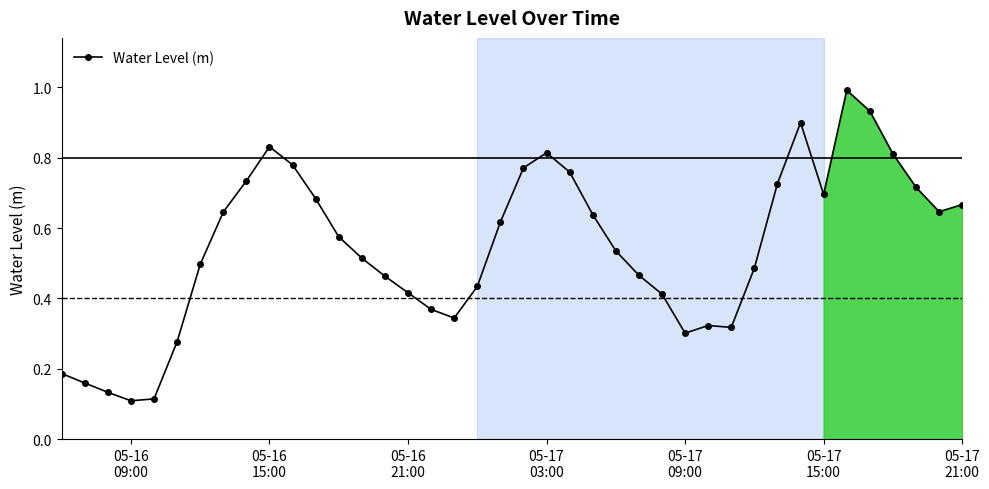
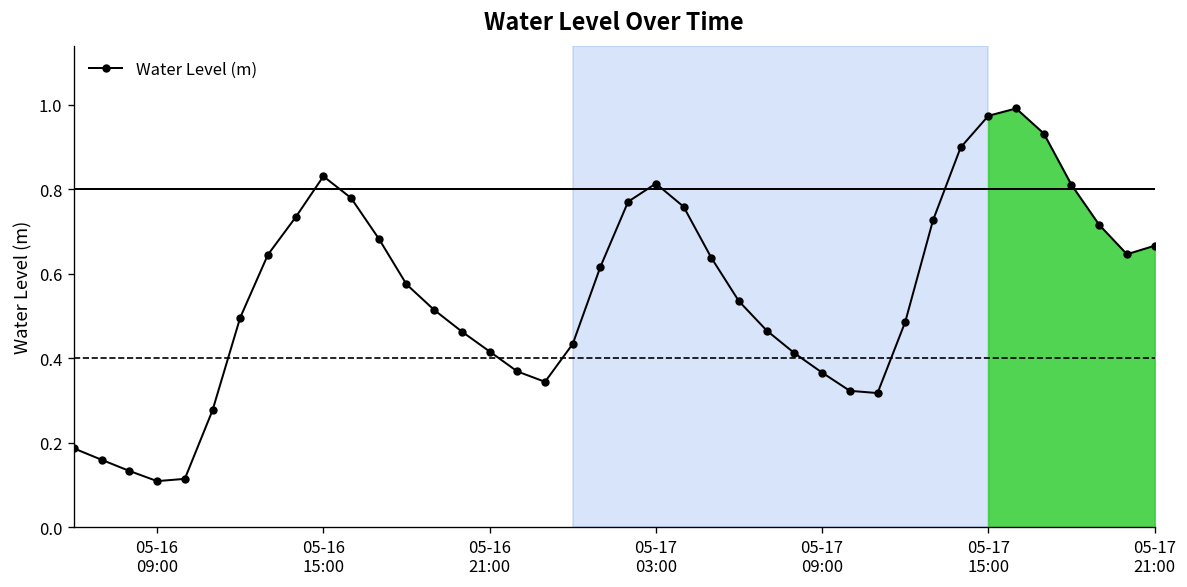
  {
    "Water Level (m)": {
      "05-16 09:00": 0.11,
      "05-16 15:00": 0.83,
      "05-16 21:00": 0.42,
      "05-17 03:00": 0.81,
-     "05-17 09:00": 0.30,
-     "05-17 15:00": 0.70
+     "05-17 09:00": 0.37,
+     "05-17 15:00": 0.97
    }
  }
